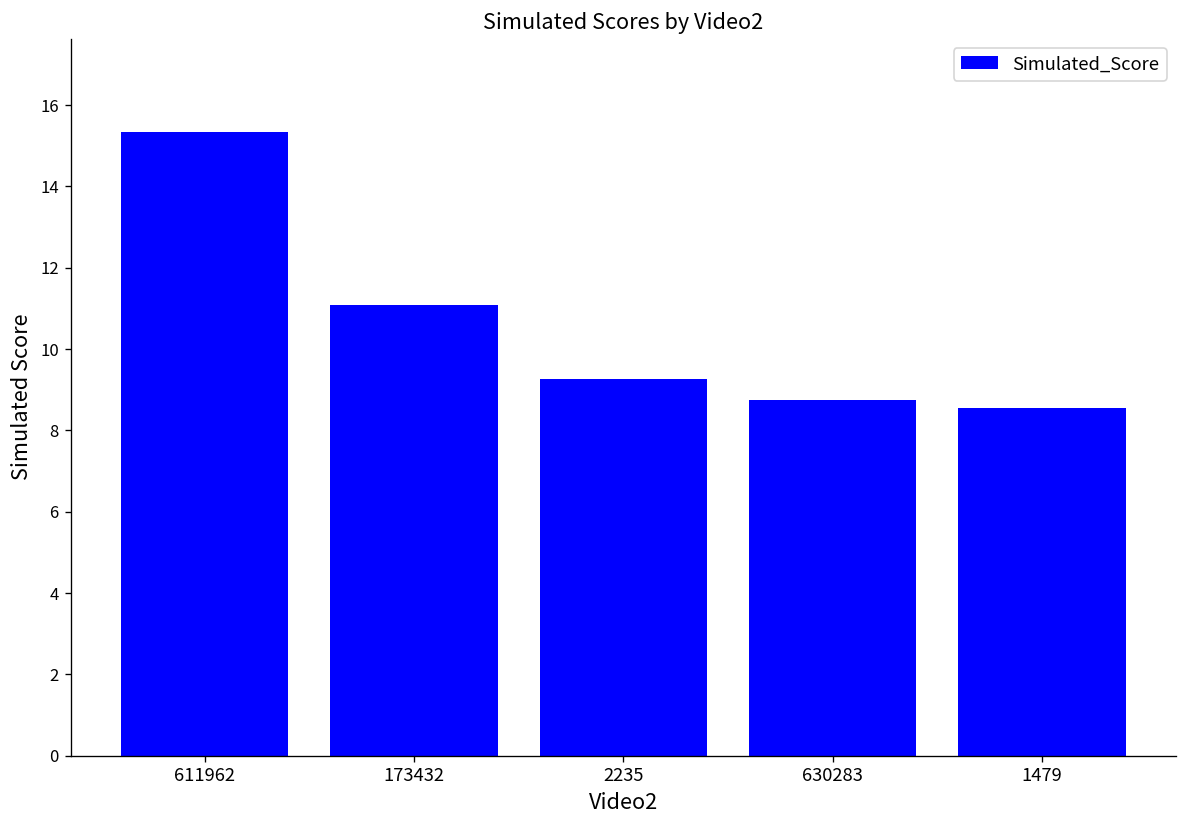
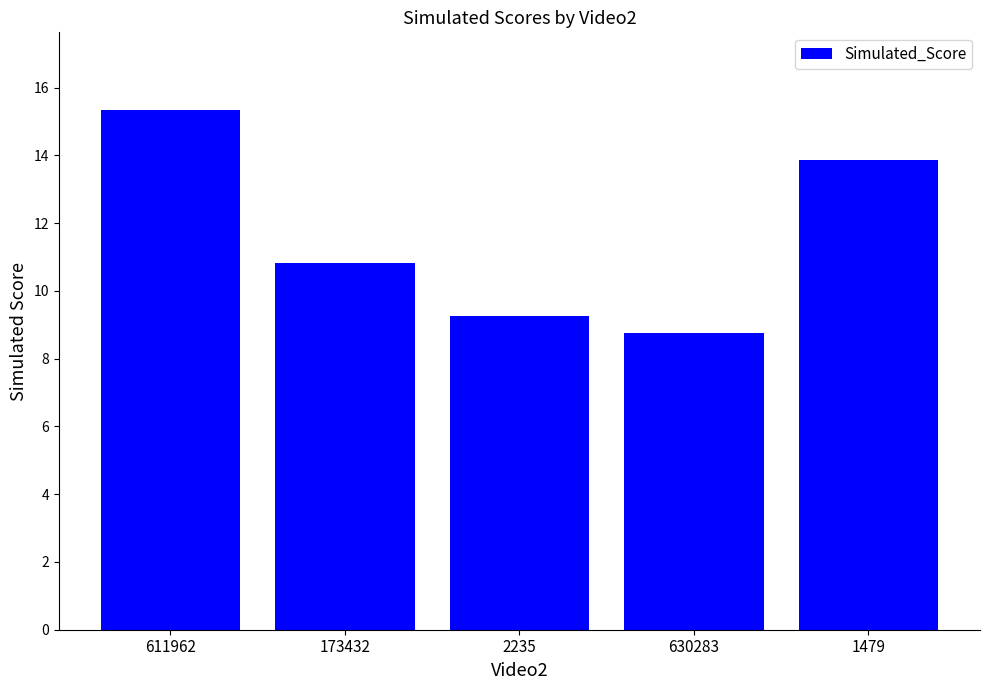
  {
    "611962": 15.3,
-   "173432": 11.1,
+   "173432": 10.8,
    "2235": 9.3,
    "630283": 8.8,
-   "1479": 8.5
+   "1479": 13.9
  }
